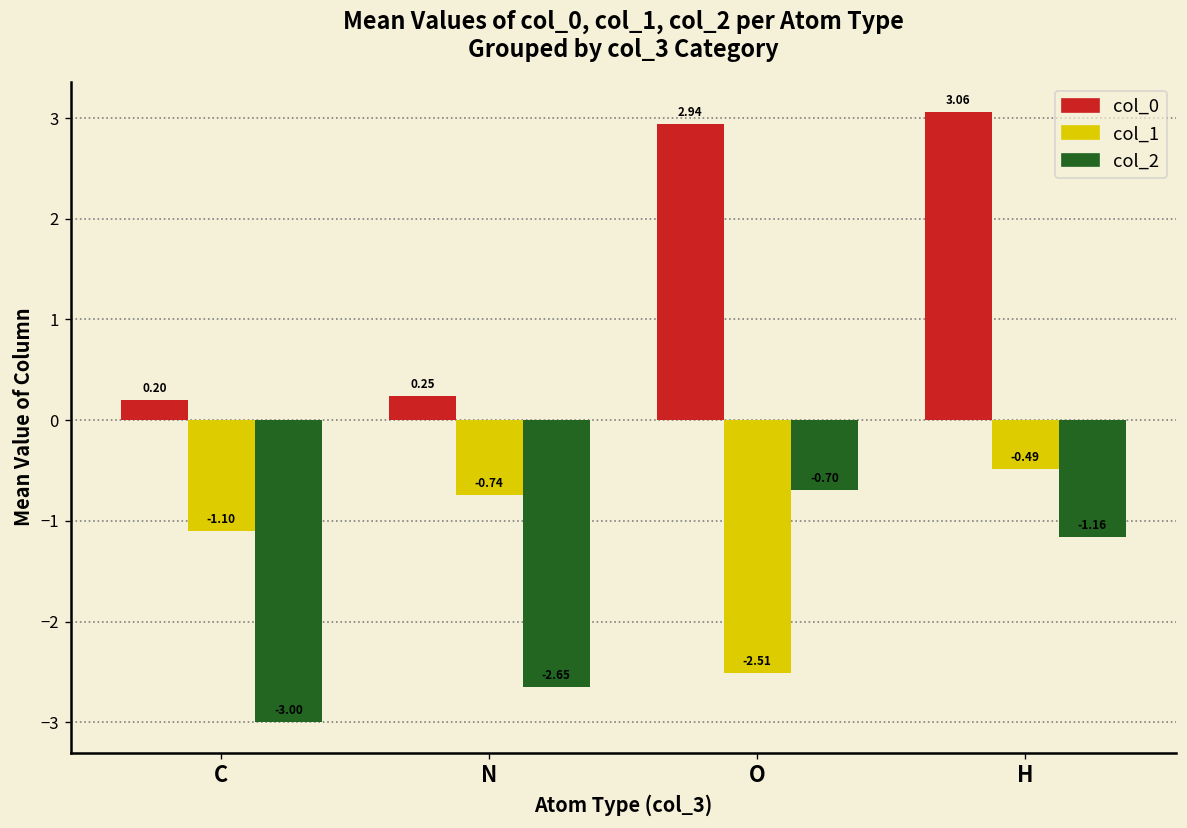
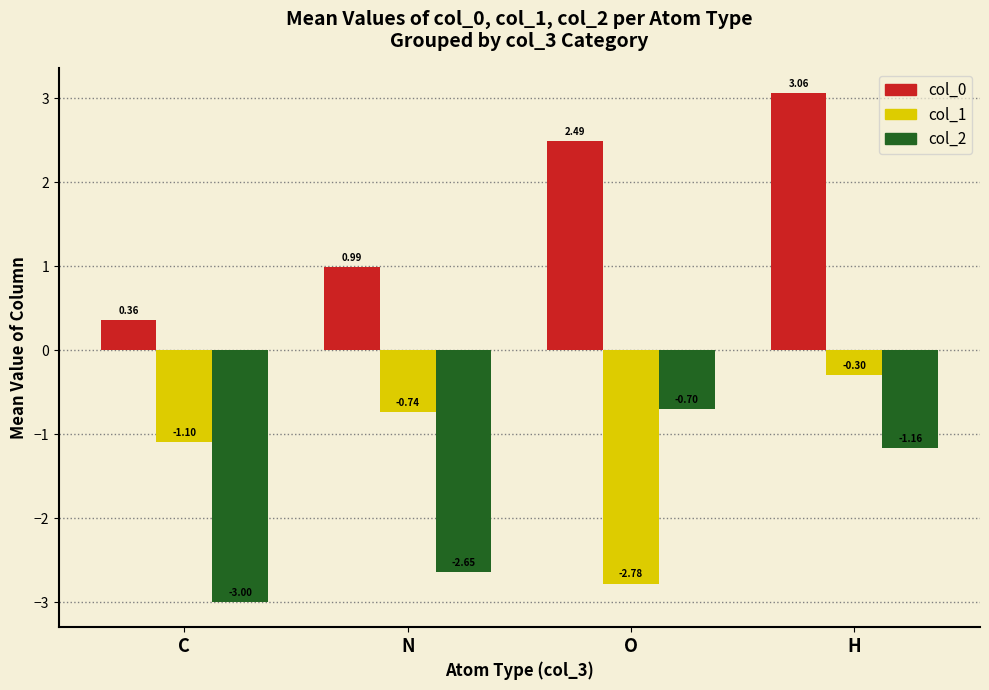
  {
    "col_0": {
-     "C": 0.20,
-     "N": 0.25,
-     "O": 2.94,
+     "C": 0.36,
+     "N": 0.99,
+     "O": 2.49,
      "H": 3.06
    },
    "col_1": {
      "C": -1.10,
      "N": -0.74,
-     "O": -2.51,
-     "H": -0.49
+     "O": -2.78,
+     "H": -0.30
    },
    "col_2": {
      "C": -3.00,
      "N": -2.65,
      "O": -0.70,
      "H": -1.16
    }
  }
